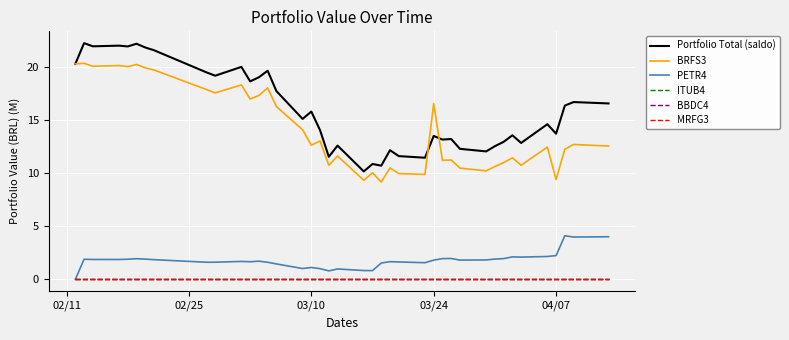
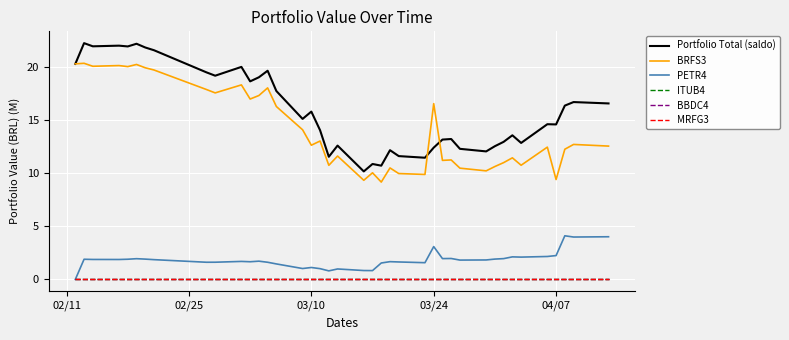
  {
    "Portfolio Total (saldo)": {
      "03/10": 15.8,
-     "03/24": 13.5,
-     "04/07": 13.7
+     "03/24": 12.4,
+     "04/07": 14.6
    },
    "BRFS3": {
      "03/10": 12.6,
      "03/24": 16.6,
      "04/07": 9.4
    },
    "PETR4": {
      "03/10": 1.1,
-     "03/24": 1.8,
+     "03/24": 3.1,
      "04/07": 2.2
    },
    "MRFG3": {
      "03/10": 0.0,
      "03/24": 0.0,
      "04/07": 0.0
    }
  }
